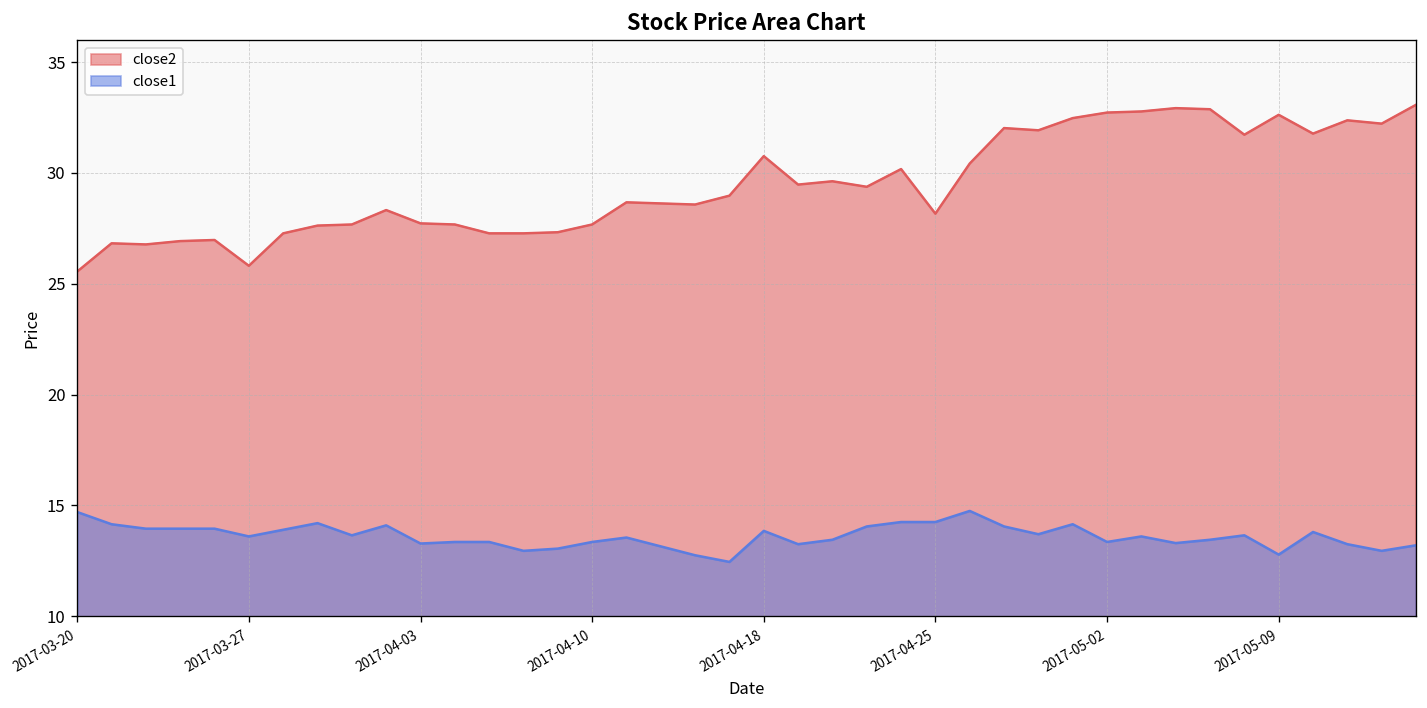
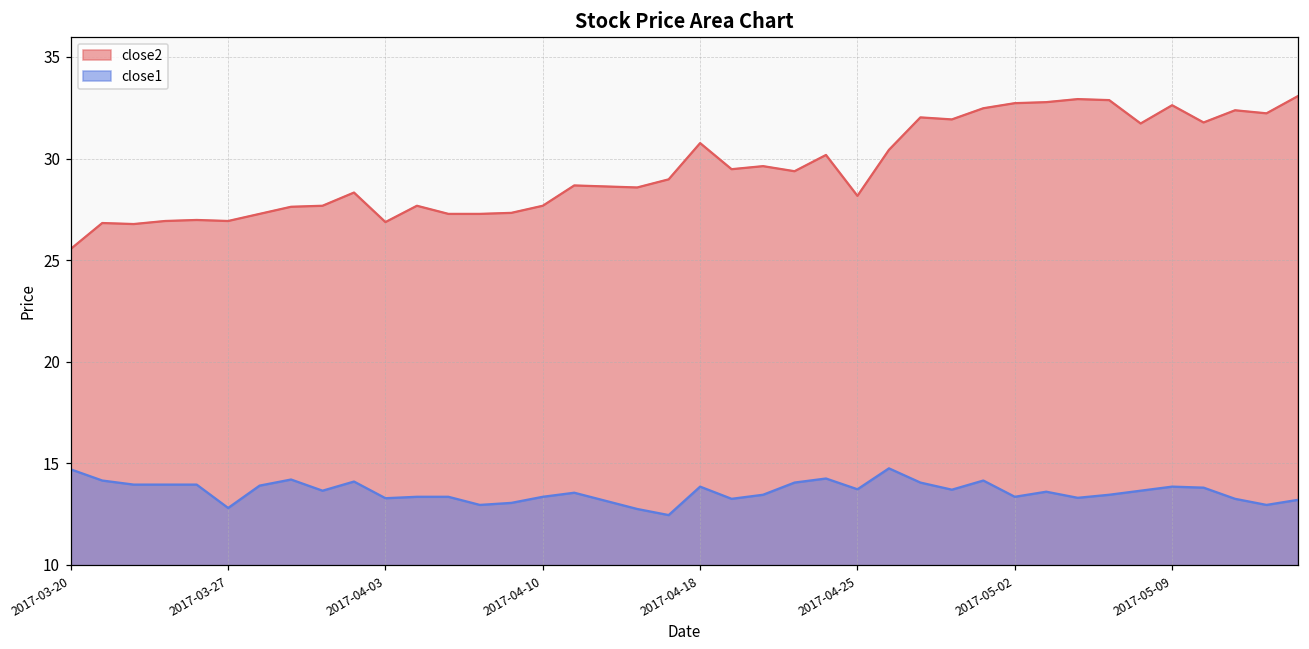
  {
    "close2": {
      "2017-03-20": 25.6,
-     "2017-03-27": 25.8,
-     "2017-04-03": 27.7,
+     "2017-03-27": 26.9,
+     "2017-04-03": 26.9,
      "2017-04-10": 27.7,
      "2017-04-18": 30.8,
      "2017-04-25": 28.2,
      "2017-05-02": 32.7,
      "2017-05-09": 32.6
    },
    "close1": {
      "2017-03-20": 14.7,
-     "2017-03-27": 13.6,
+     "2017-03-27": 12.8,
      "2017-04-03": 13.3,
      "2017-04-10": 13.4,
      "2017-04-18": 13.9,
-     "2017-04-25": 14.3,
+     "2017-04-25": 13.7,
      "2017-05-02": 13.4,
-     "2017-05-09": 12.8
+     "2017-05-09": 13.9
    }
  }
